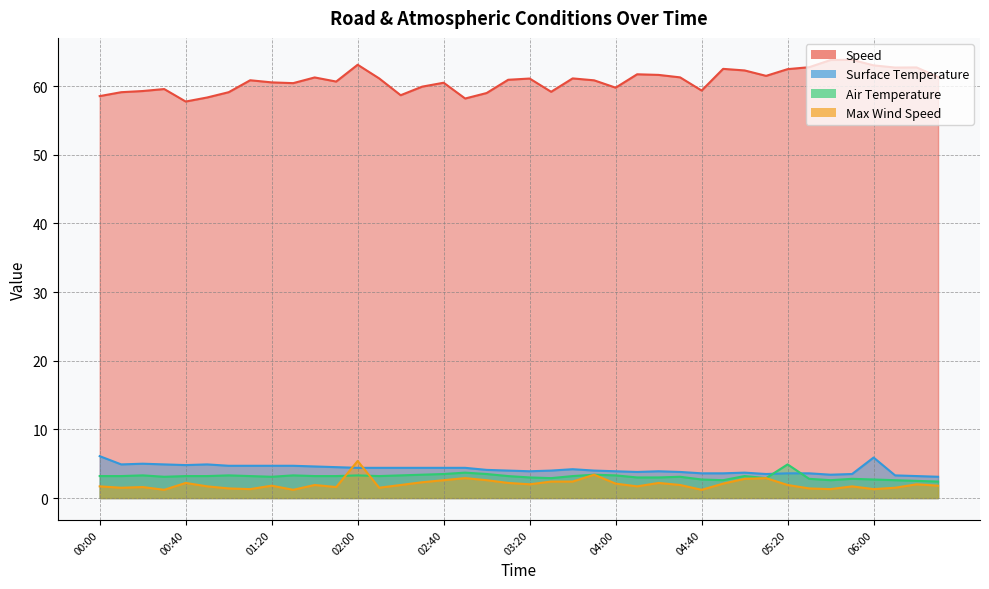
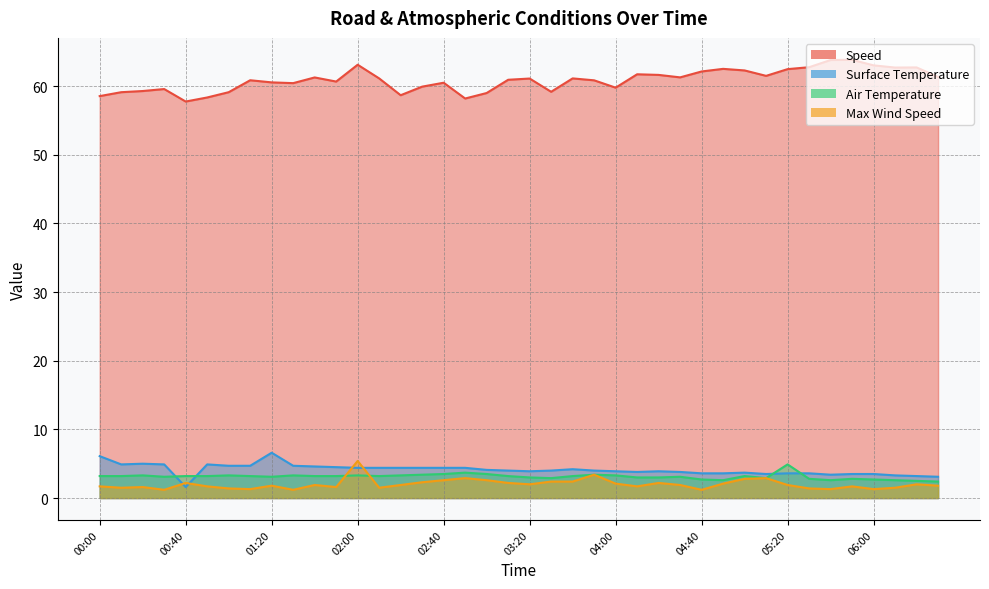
  {
    "Speed": {
      "00:00": 59,
      "00:40": 58,
      "01:20": 61,
      "02:00": 63,
      "02:40": 61,
      "03:20": 61,
      "04:00": 60,
-     "04:40": 59,
+     "04:40": 62,
      "05:20": 62
    },
    "Surface Temperature": {
      "00:00": 6,
-     "00:40": 5,
-     "01:20": 5,
+     "00:40": 2,
+     "01:20": 7,
      "02:00": 4,
      "02:40": 4,
      "03:20": 4,
      "04:00": 4,
      "04:40": 4,
      "05:20": 4,
-     "06:00": 6
+     "06:00": 4
    },
    "Air Temperature": {
      "00:00": 3,
      "00:40": 3,
      "01:20": 3,
      "02:00": 3,
      "02:40": 4,
      "03:20": 3,
      "04:00": 3,
      "04:40": 3,
      "05:20": 5,
      "06:00": 3
    },
    "Max Wind Speed": {
      "00:00": 2,
      "00:40": 2,
      "01:20": 2,
      "02:00": 5,
      "02:40": 3,
      "03:20": 2,
      "04:00": 2,
      "04:40": 1,
      "05:20": 2,
      "06:00": 1
    }
  }
